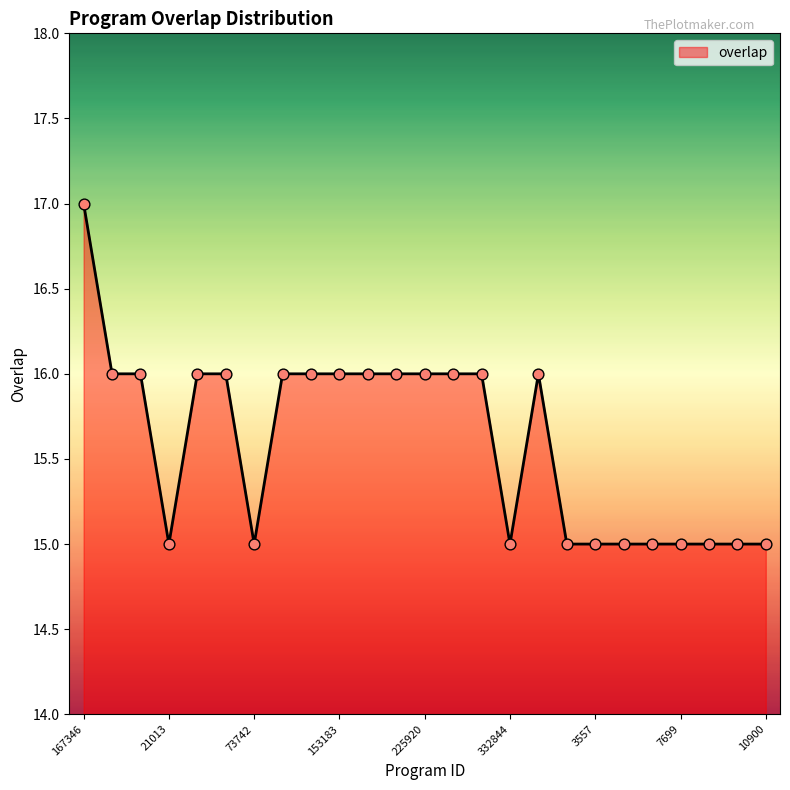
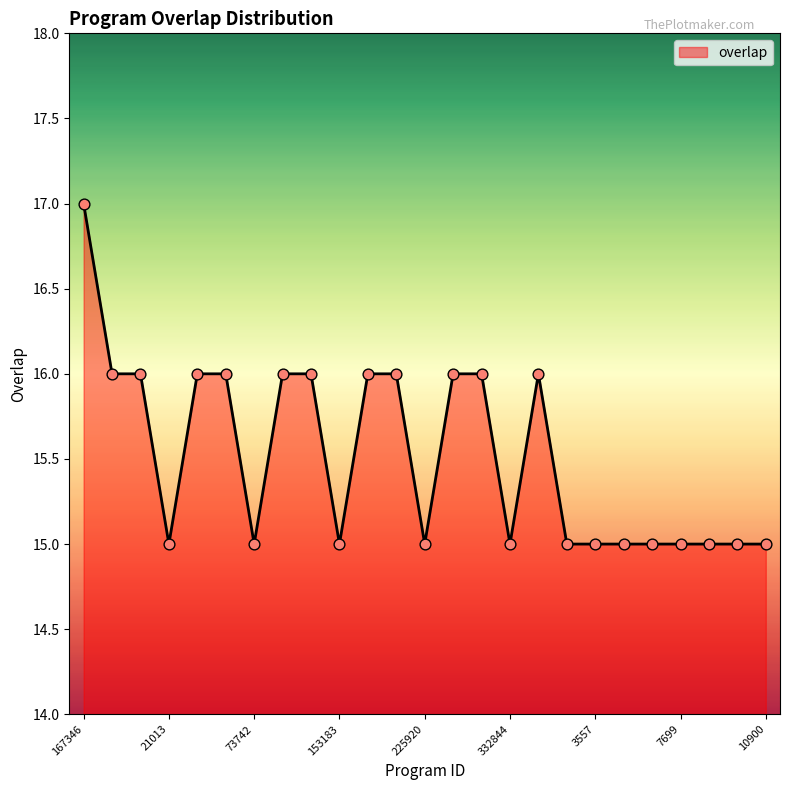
  {
    "167346": 17,
    "21013": 15,
    "73742": 15,
-   "153183": 16,
-   "225920": 16,
+   "153183": 15,
+   "225920": 15,
    "332844": 15,
    "3557": 15,
    "7699": 15,
    "10900": 15
  }
